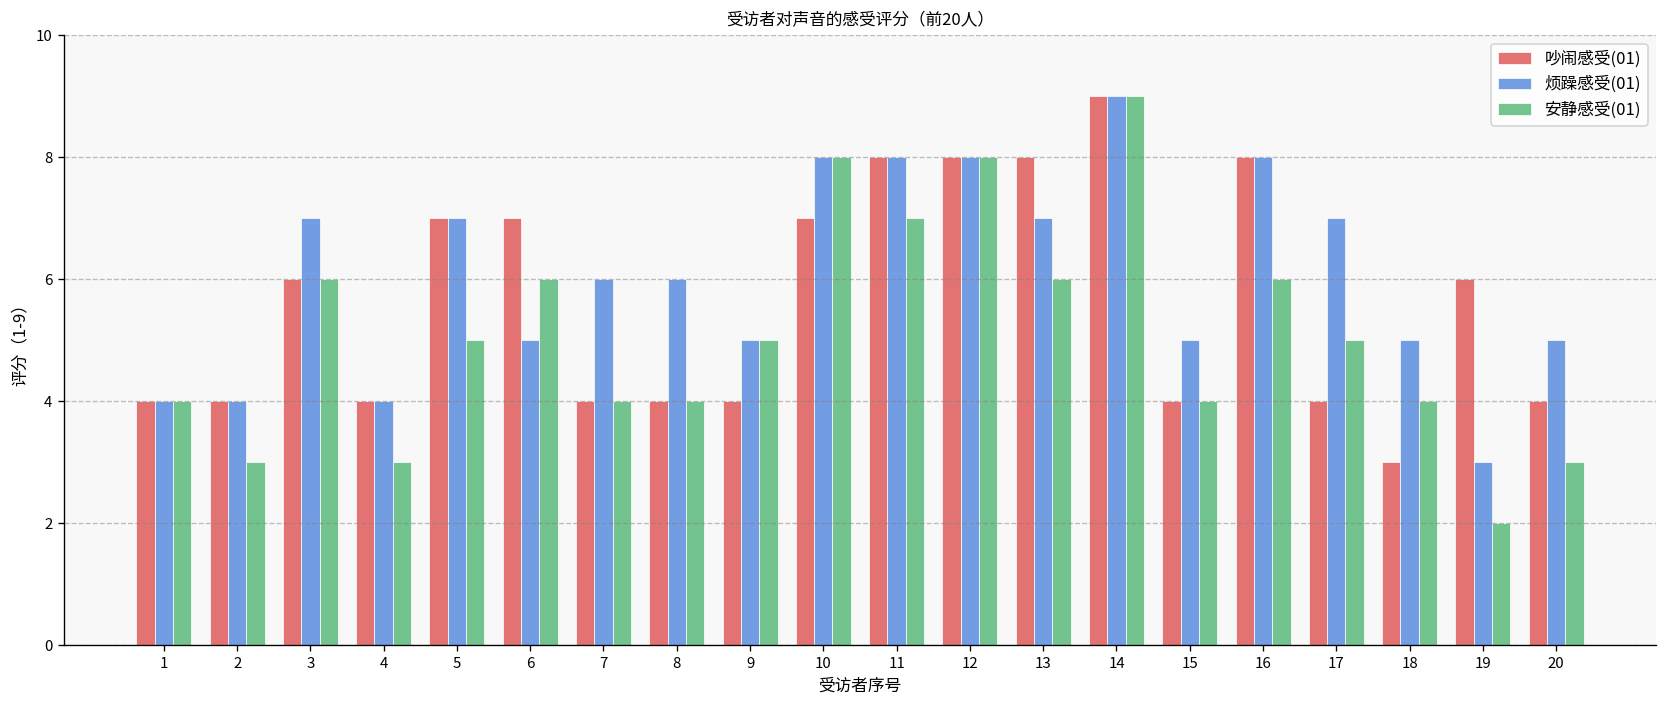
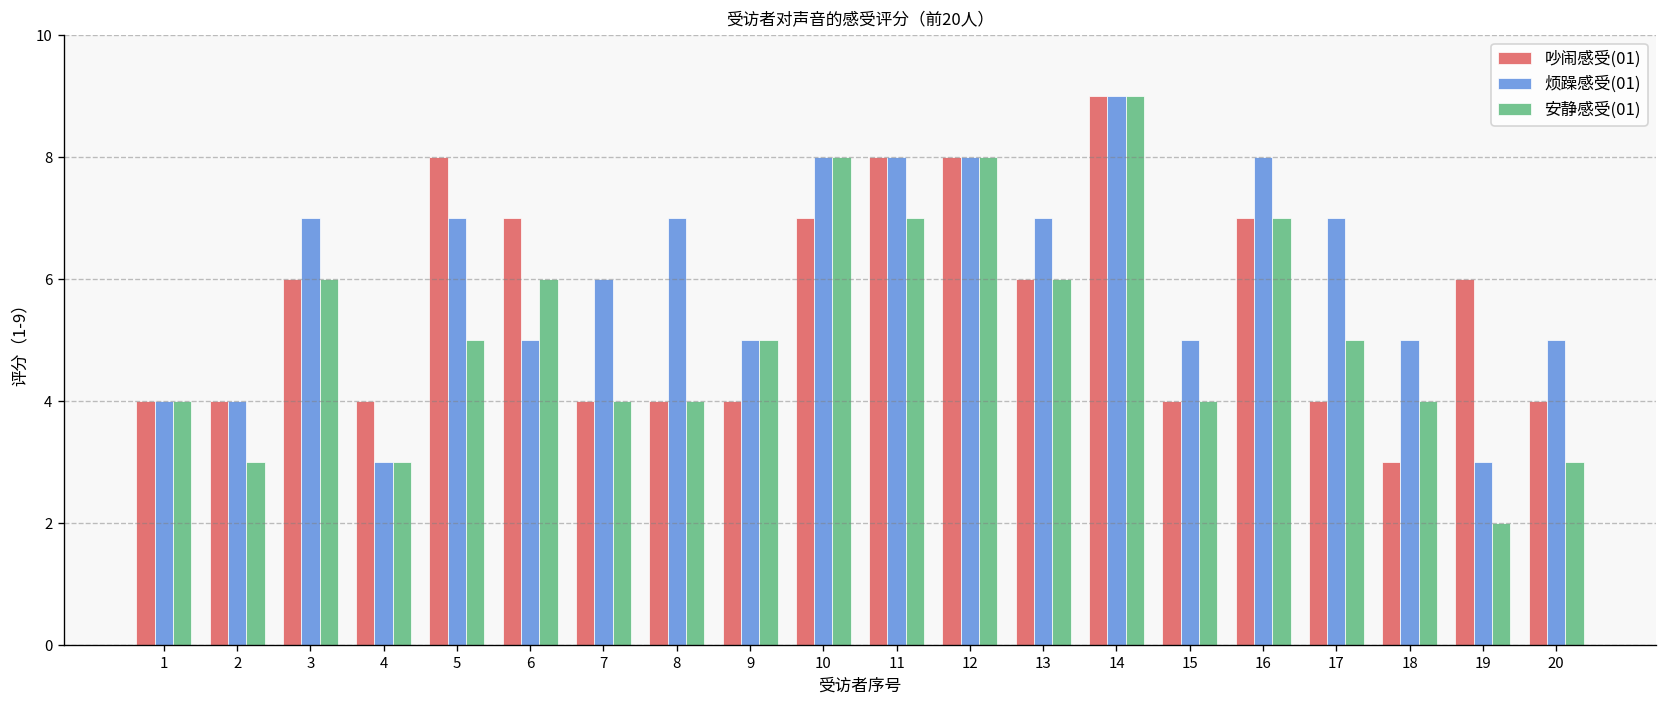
  {
    "吵闹感受(01)": {
      "1": 4,
      "2": 4,
      "3": 6,
      "4": 4,
-     "5": 7,
+     "5": 8,
      "6": 7,
      "7": 4,
      "8": 4,
      "9": 4,
      "10": 7,
      "11": 8,
      "12": 8,
-     "13": 8,
+     "13": 6,
      "14": 9,
      "15": 4,
-     "16": 8,
+     "16": 7,
      "17": 4,
      "18": 3,
      "19": 6,
      "20": 4
    },
    "烦躁感受(01)": {
      "1": 4,
      "2": 4,
      "3": 7,
-     "4": 4,
+     "4": 3,
      "5": 7,
      "6": 5,
      "7": 6,
-     "8": 6,
+     "8": 7,
      "9": 5,
      "10": 8,
      "11": 8,
      "12": 8,
      "13": 7,
      "14": 9,
      "15": 5,
      "16": 8,
      "17": 7,
      "18": 5,
      "19": 3,
      "20": 5
    },
    "安静感受(01)": {
      "1": 4,
      "2": 3,
      "3": 6,
      "4": 3,
      "5": 5,
      "6": 6,
      "7": 4,
      "8": 4,
      "9": 5,
      "10": 8,
      "11": 7,
      "12": 8,
      "13": 6,
      "14": 9,
      "15": 4,
-     "16": 6,
+     "16": 7,
      "17": 5,
      "18": 4,
      "19": 2,
      "20": 3
    }
  }
